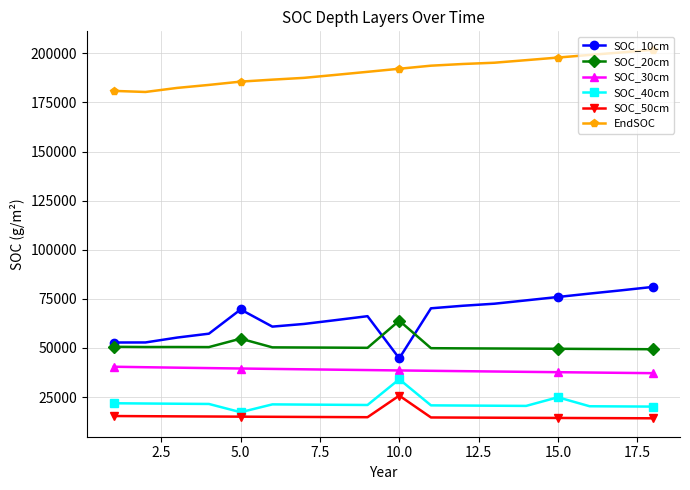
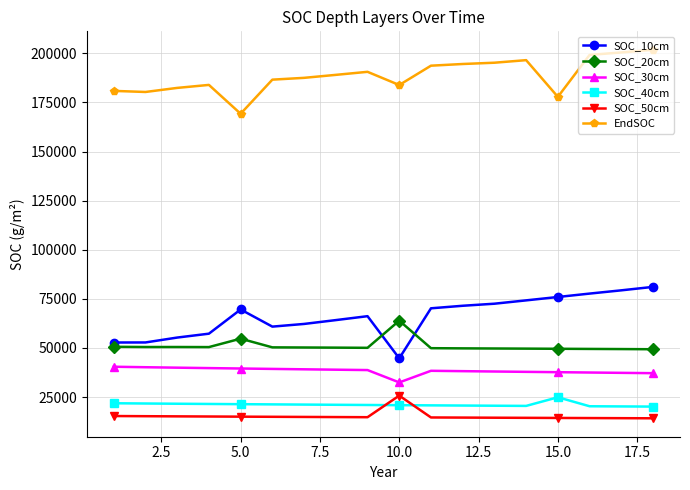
  {
    "SOC_10cm": {
      "5.0": 70000,
      "10.0": 45000,
      "15.0": 76000
    },
    "SOC_20cm": {
      "5.0": 55000,
      "10.0": 64000,
      "15.0": 50000
    },
    "SOC_30cm": {
      "5.0": 40000,
-     "10.0": 39000,
+     "10.0": 32000,
      "15.0": 38000
    },
    "SOC_40cm": {
-     "5.0": 17000,
-     "10.0": 34000,
+     "5.0": 21000,
+     "10.0": 21000,
      "15.0": 25000
    },
    "SOC_50cm": {
      "5.0": 15000,
      "10.0": 26000,
      "15.0": 14000
    },
    "EndSOC": {
-     "5.0": 186000,
-     "10.0": 192000,
-     "15.0": 198000
+     "5.0": 169000,
+     "10.0": 184000,
+     "15.0": 178000
    }
  }
